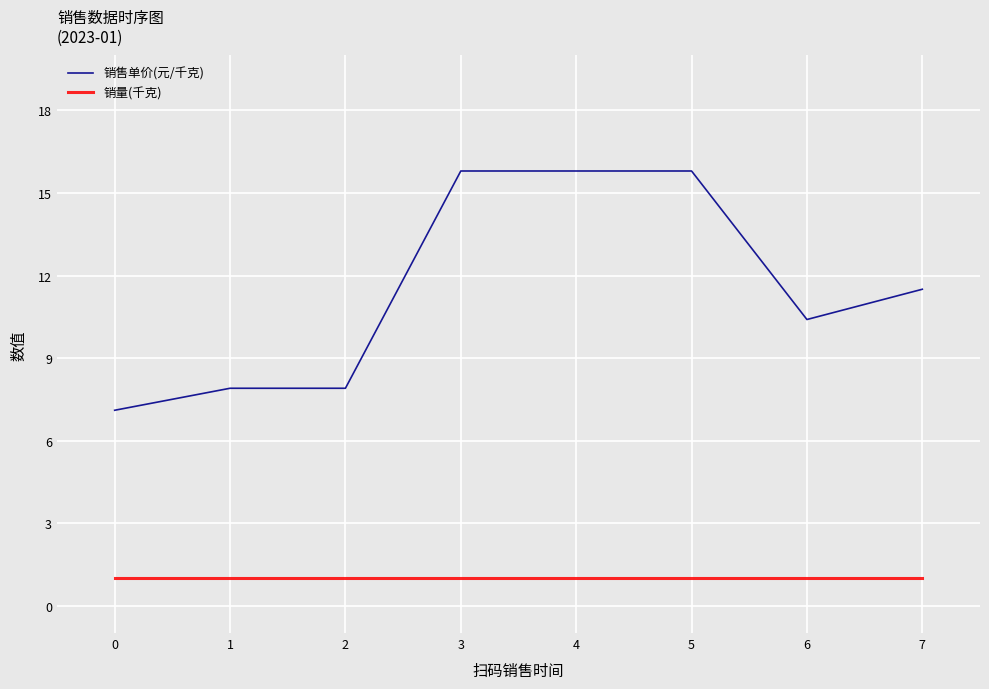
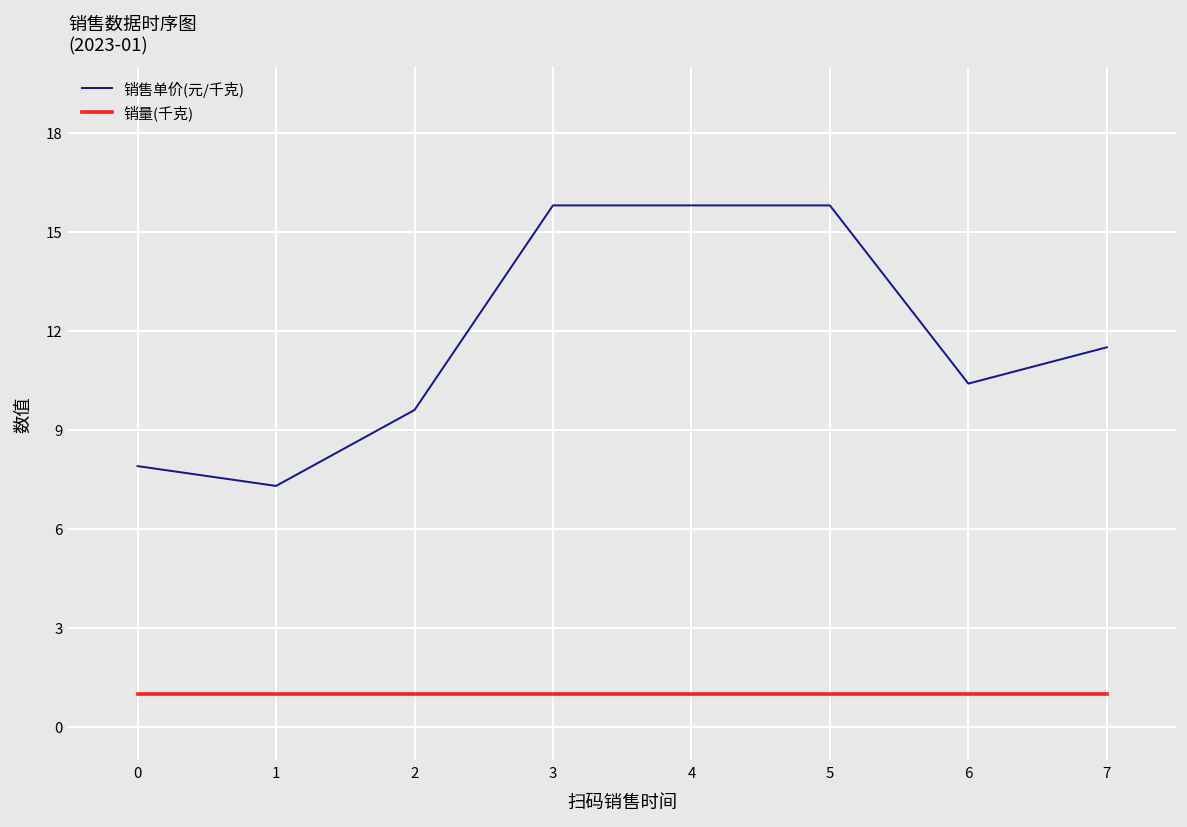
  {
    "销售单价(元/千克)": {
-     "0": 7.1,
-     "1": 7.9,
-     "2": 7.9,
+     "0": 7.9,
+     "1": 7.3,
+     "2": 9.6,
      "3": 15.8,
      "4": 15.8,
      "5": 15.8,
      "6": 10.4,
      "7": 11.5
    },
    "销量(千克)": {
      "0": 1.0,
      "1": 1.0,
      "2": 1.0,
      "3": 1.0,
      "4": 1.0,
      "5": 1.0,
      "6": 1.0,
      "7": 1.0
    }
  }
